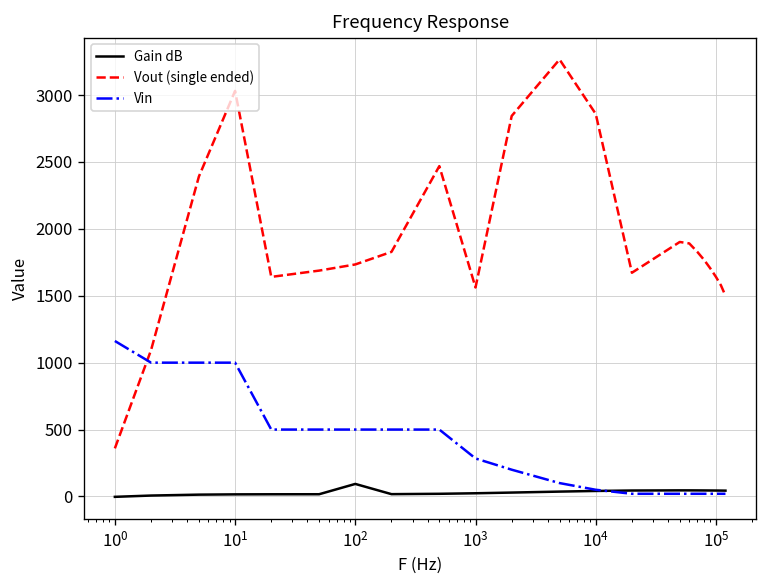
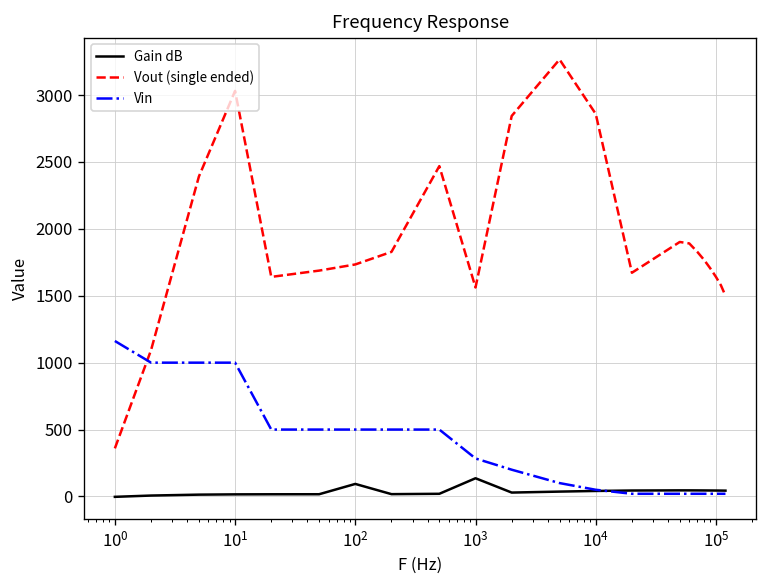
  {
    "Gain dB": {
      "10^0": 0,
      "10^1": 20,
      "10^2": 90,
-     "10^3": 20,
+     "10^3": 140,
      "10^5": 40
    },
    "Vout (single ended)": {
      "10^0": 360,
      "10^2": 1730,
      "10^3": 1560,
      "10^4": 2860,
      "10^5": 1640
    },
    "Vin": {
      "10^0": 1160,
      "10^1": 1000,
      "10^2": 500,
      "10^3": 280,
      "10^5": 20
    }
  }
